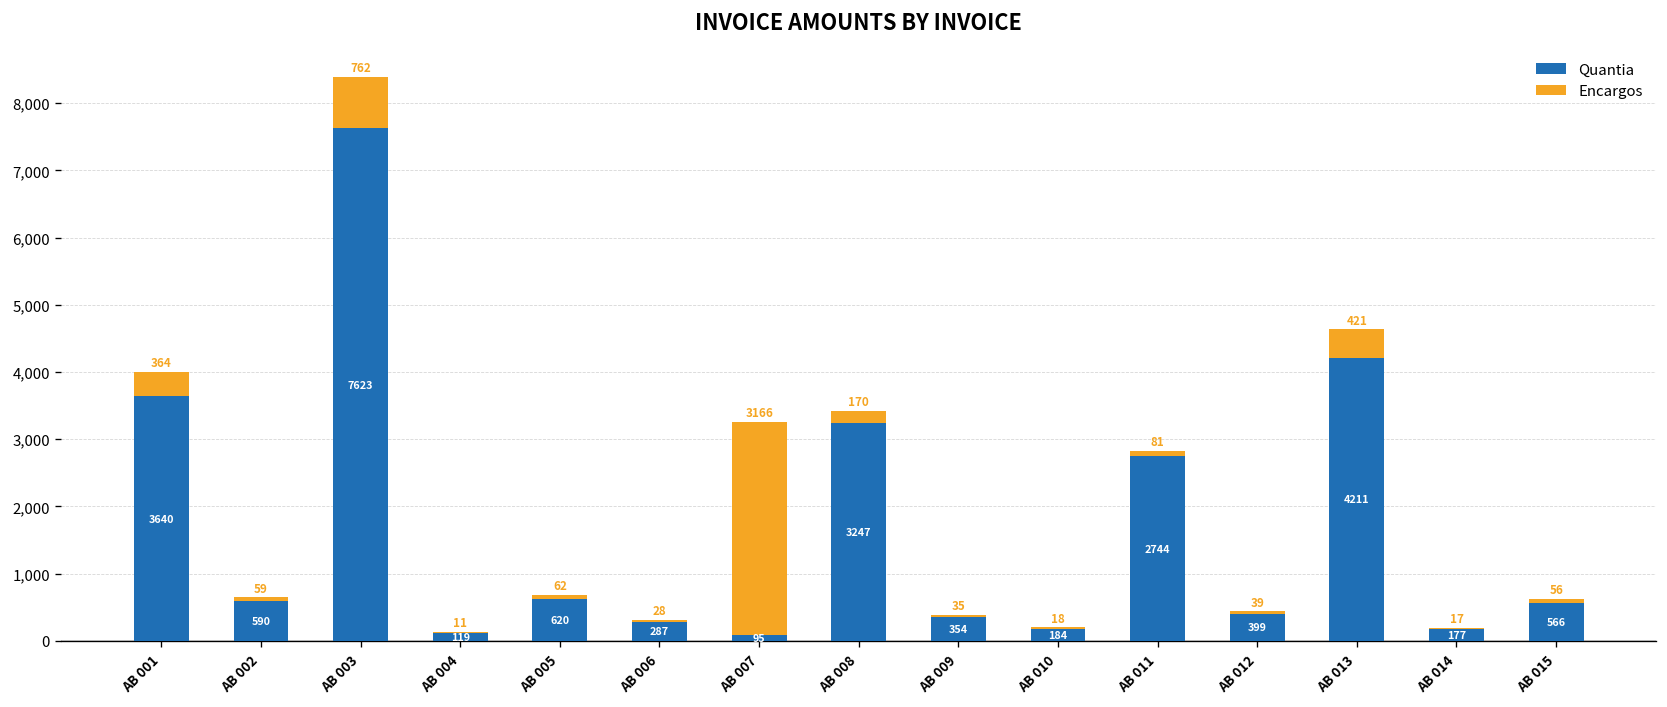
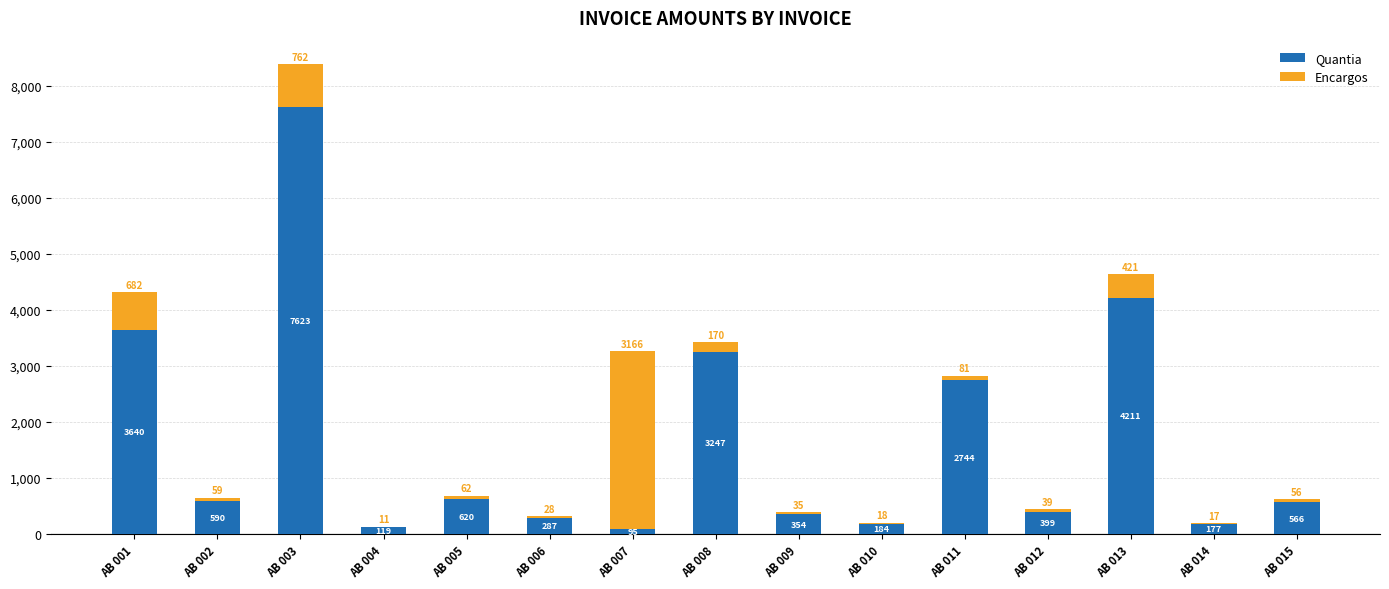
  {
    "Quantia": {
      "AB 001": 3640,
      "AB 002": 590,
      "AB 003": 7623,
      "AB 004": 119,
      "AB 005": 620,
      "AB 006": 287,
      "AB 007": 95,
      "AB 008": 3247,
      "AB 009": 354,
      "AB 010": 184,
      "AB 011": 2744,
      "AB 012": 399,
      "AB 013": 4211,
      "AB 014": 177,
      "AB 015": 566
    },
    "Encargos": {
-     "AB 001": 364,
+     "AB 001": 682,
      "AB 002": 59,
      "AB 003": 762,
      "AB 004": 11,
      "AB 005": 62,
      "AB 006": 28,
      "AB 007": 3166,
      "AB 008": 170,
      "AB 009": 35,
      "AB 010": 18,
      "AB 011": 81,
      "AB 012": 39,
      "AB 013": 421,
      "AB 014": 17,
      "AB 015": 56
    }
  }
